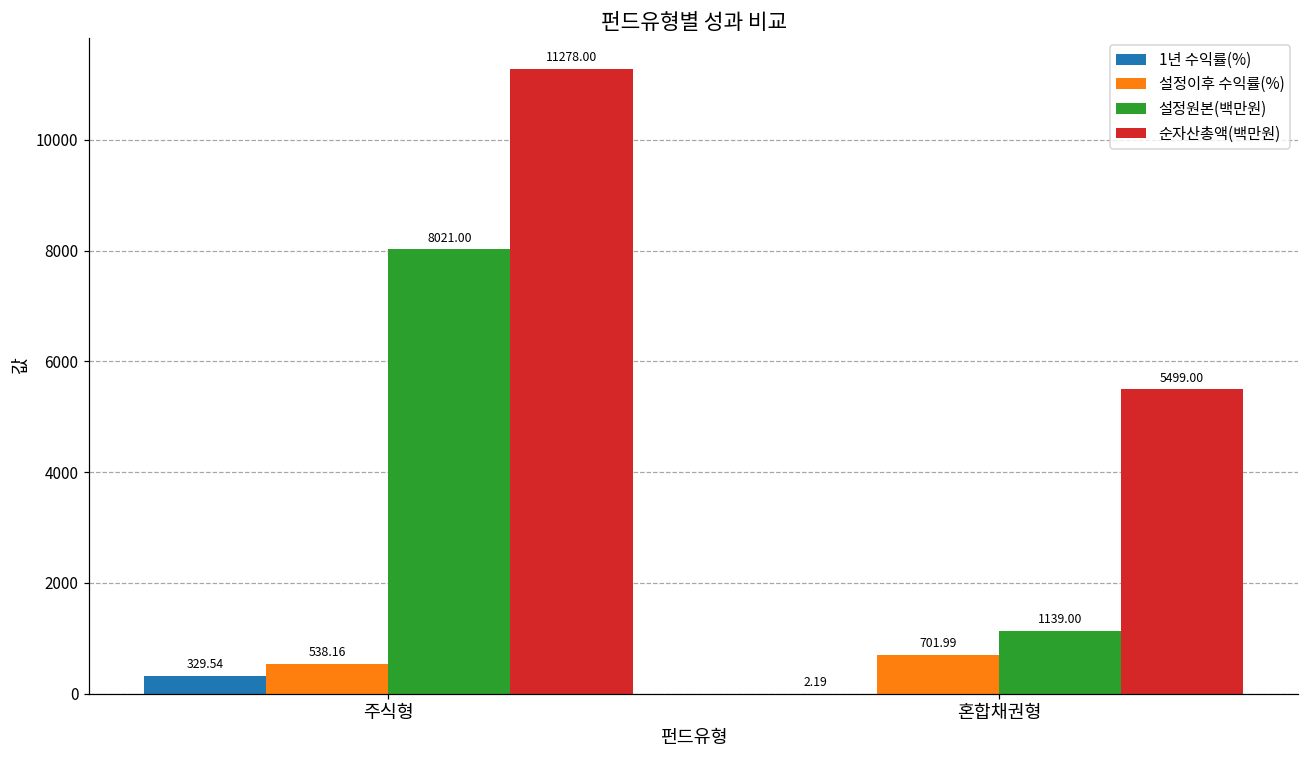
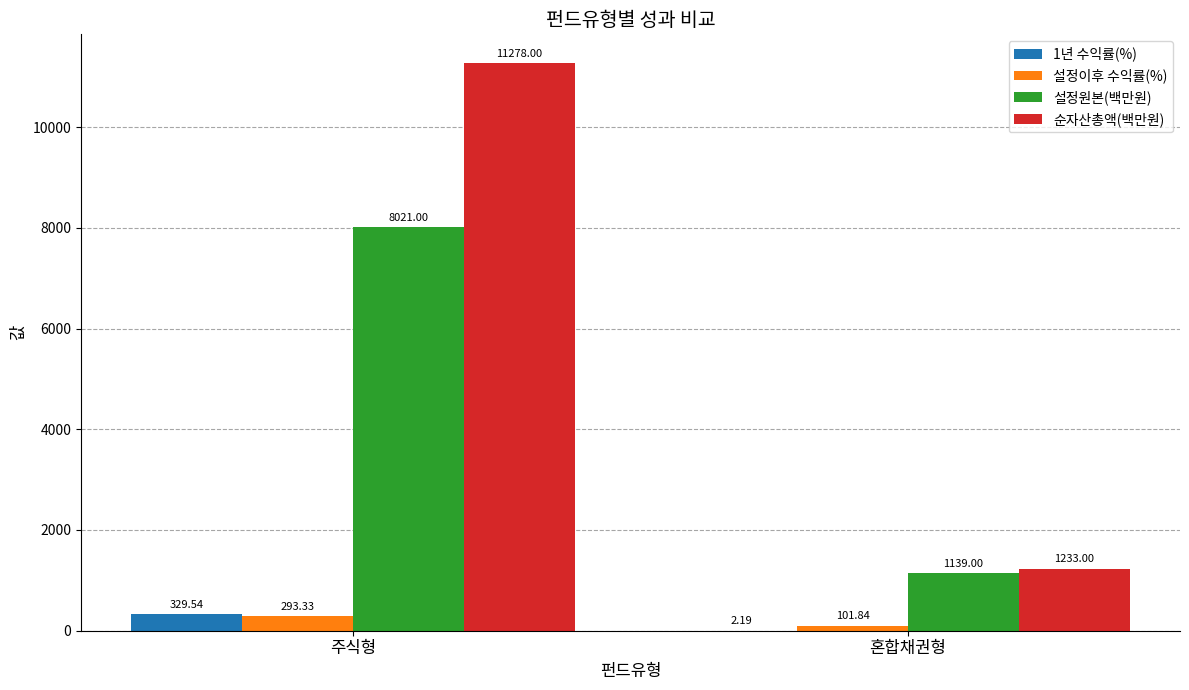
  {
    "1년 수익률(%)": {
      "주식형": 329.54,
      "혼합채권형": 2.19
    },
    "설정이후 수익률(%)": {
-     "주식형": 538.16,
-     "혼합채권형": 701.99
+     "주식형": 293.33,
+     "혼합채권형": 101.84
    },
    "설정원본(백만원)": {
      "주식형": 8021.00,
      "혼합채권형": 1139.00
    },
    "순자산총액(백만원)": {
      "주식형": 11278.00,
-     "혼합채권형": 5499.00
+     "혼합채권형": 1233.00
    }
  }
